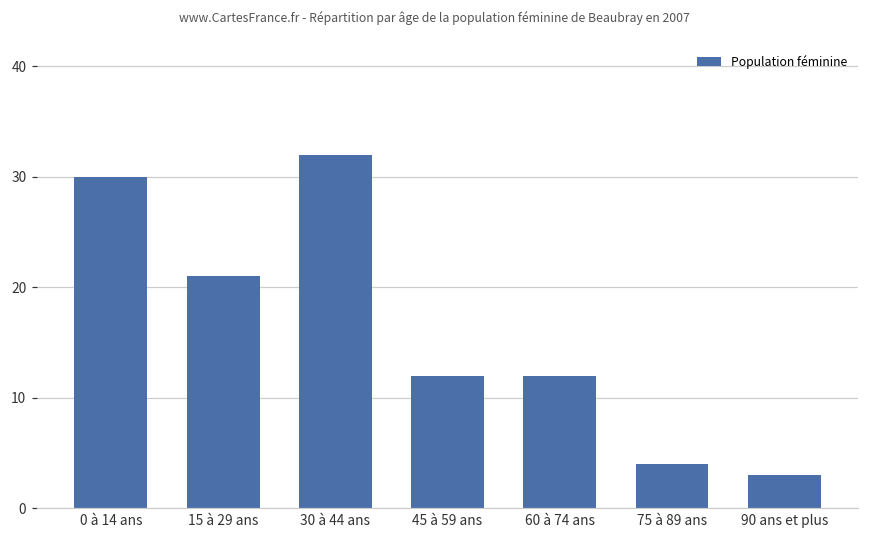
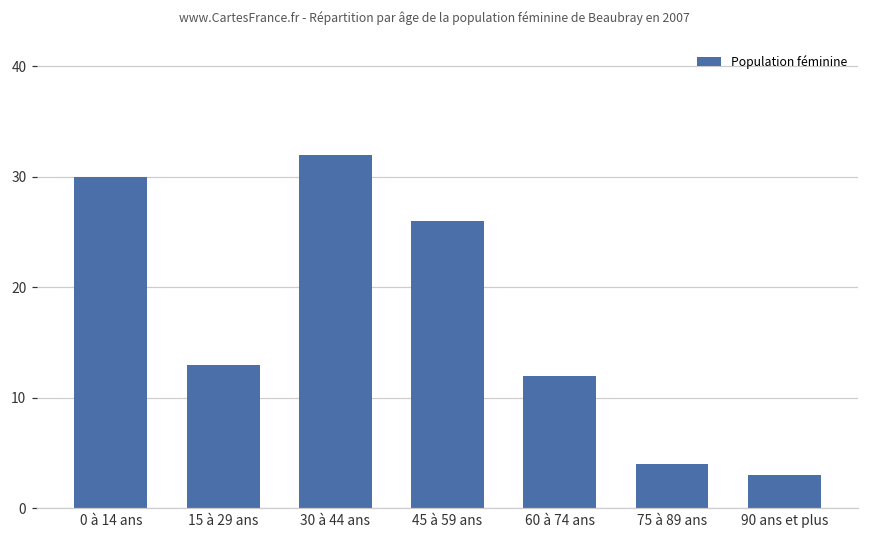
  {
    "0 à 14 ans": 30,
-   "15 à 29 ans": 21,
+   "15 à 29 ans": 13,
    "30 à 44 ans": 32,
-   "45 à 59 ans": 12,
+   "45 à 59 ans": 26,
    "60 à 74 ans": 12,
    "75 à 89 ans": 4,
    "90 ans et plus": 3
  }
